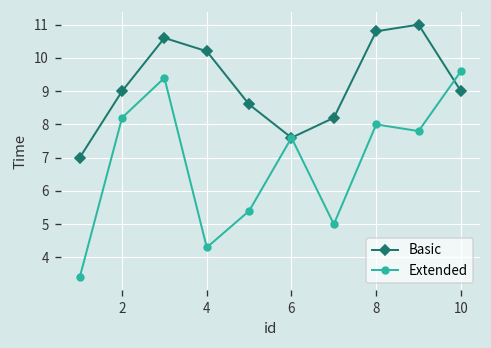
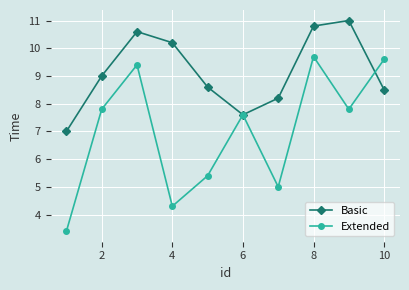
  {
    "Basic": {
      "2": 9.0,
      "4": 10.2,
      "8": 10.8,
-     "10": 9.0
+     "10": 8.5
    },
    "Extended": {
-     "2": 8.2,
+     "2": 7.8,
      "4": 4.3,
-     "8": 8.0,
+     "8": 9.7,
      "10": 9.6
    }
  }
